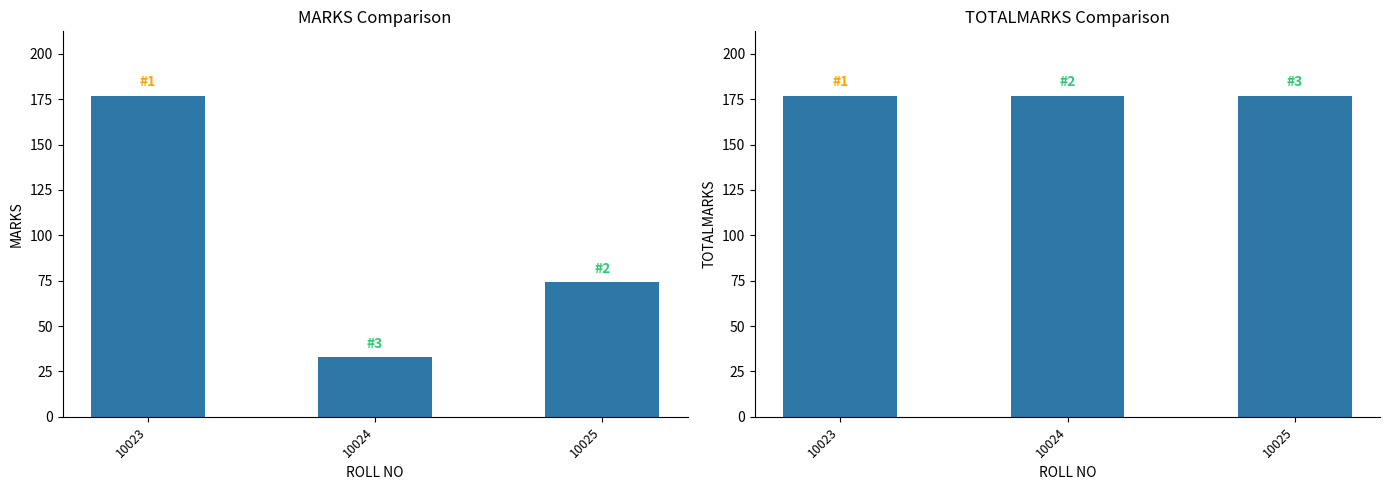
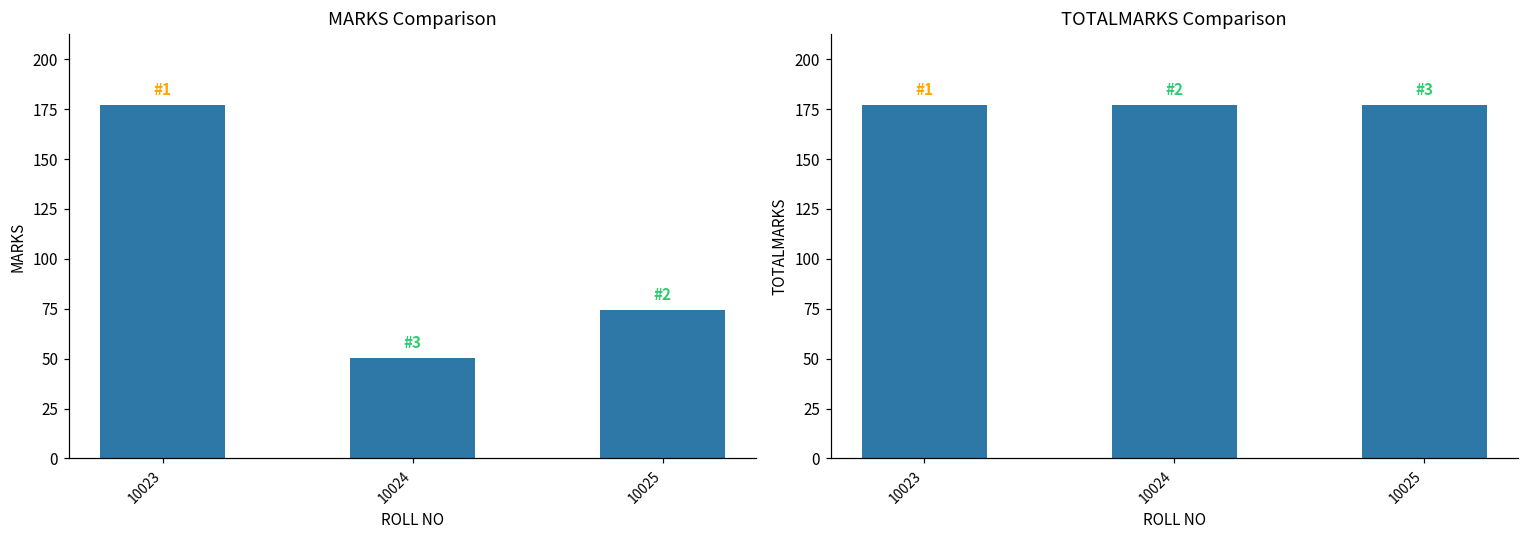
  {
    "MARKS Comparison": {
-     "10024": 33
+     "10024": 50
    }
  }
